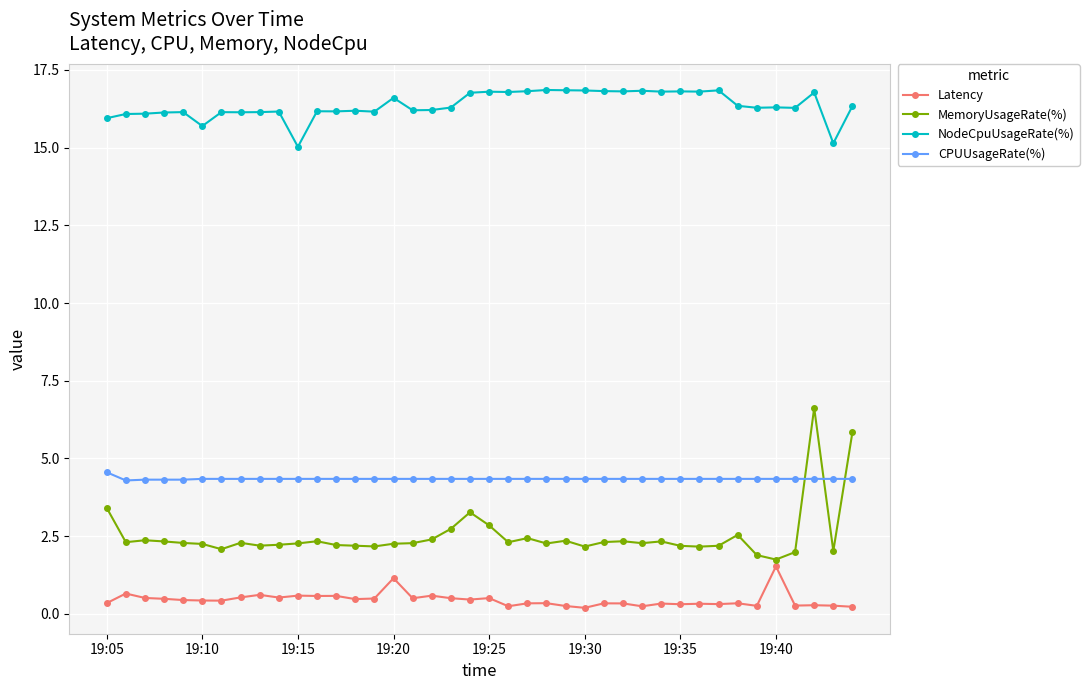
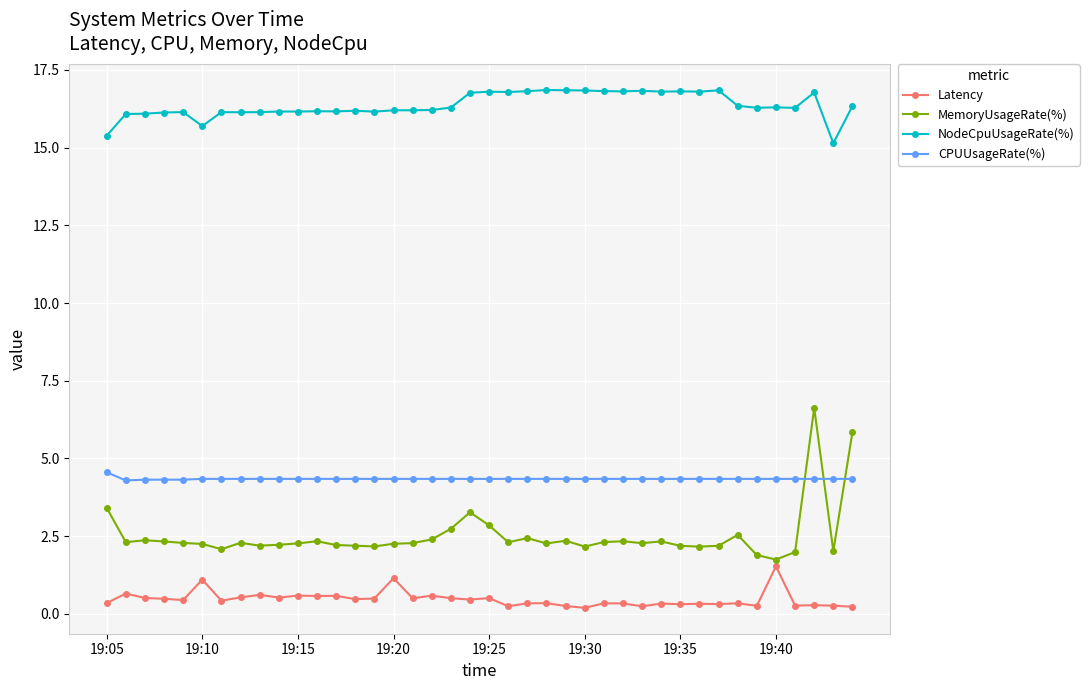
  {
    "Latency": {
      "19:05": 0.3,
-     "19:10": 0.4,
+     "19:10": 1.1,
      "19:15": 0.6,
      "19:20": 1.1,
      "19:25": 0.5,
      "19:30": 0.2,
      "19:35": 0.3,
      "19:40": 1.5
    },
    "MemoryUsageRate(%)": {
      "19:05": 3.4,
      "19:10": 2.3,
      "19:15": 2.3,
      "19:20": 2.3,
      "19:25": 2.8,
      "19:30": 2.2,
      "19:35": 2.2,
      "19:40": 1.7
    },
    "NodeCpuUsageRate(%)": {
-     "19:05": 15.9,
+     "19:05": 15.4,
      "19:10": 15.7,
-     "19:15": 15.0,
-     "19:20": 16.6,
+     "19:15": 16.2,
+     "19:20": 16.2,
      "19:25": 16.8,
      "19:30": 16.8,
      "19:35": 16.8,
      "19:40": 16.3
    },
    "CPUUsageRate(%)": {
      "19:05": 4.6,
      "19:10": 4.3,
      "19:15": 4.3,
      "19:20": 4.3,
      "19:25": 4.3,
      "19:30": 4.3,
      "19:35": 4.3,
      "19:40": 4.3
    }
  }
